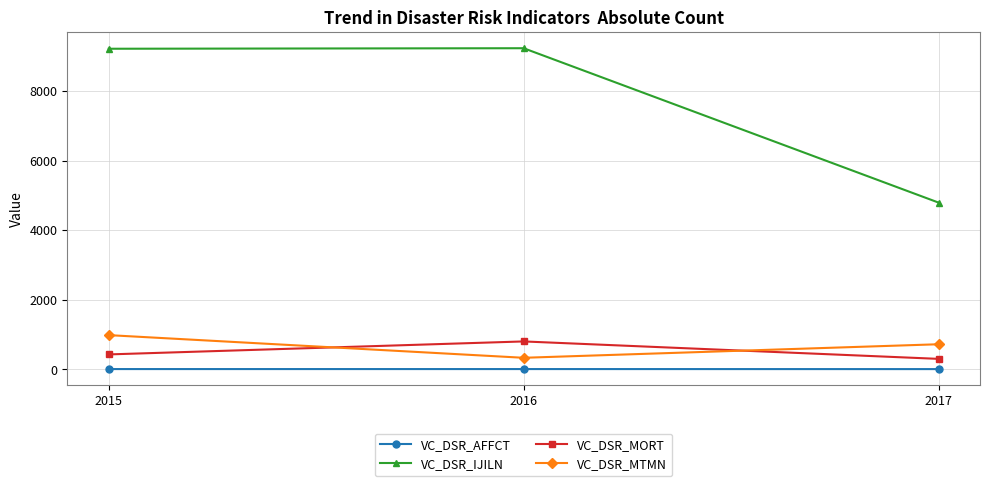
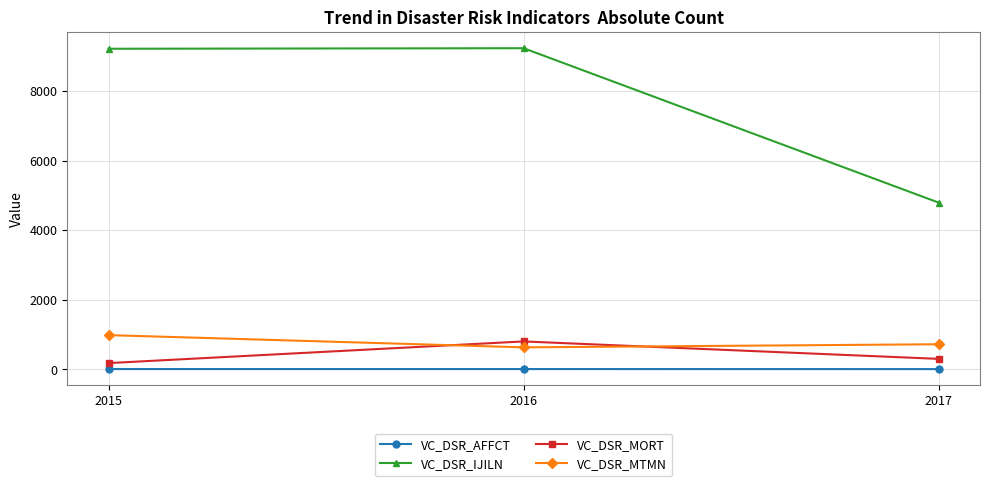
  {
    "VC_DSR_AFFCT": {
      "2015": 0,
      "2016": 0,
      "2017": 0
    },
    "VC_DSR_IJILN": {
      "2015": 9200,
      "2016": 9200,
      "2017": 4800
    },
    "VC_DSR_MORT": {
-     "2015": 400,
+     "2015": 200,
      "2016": 800,
      "2017": 300
    },
    "VC_DSR_MTMN": {
      "2015": 1000,
-     "2016": 300,
+     "2016": 600,
      "2017": 700
    }
  }
